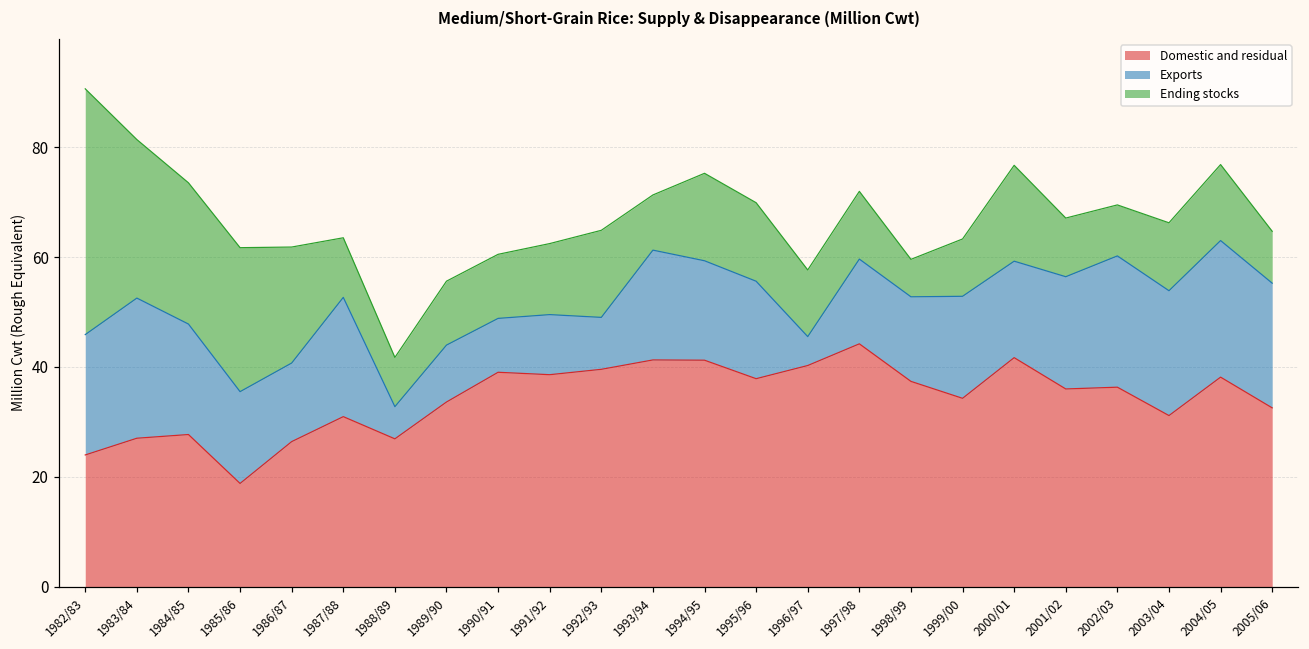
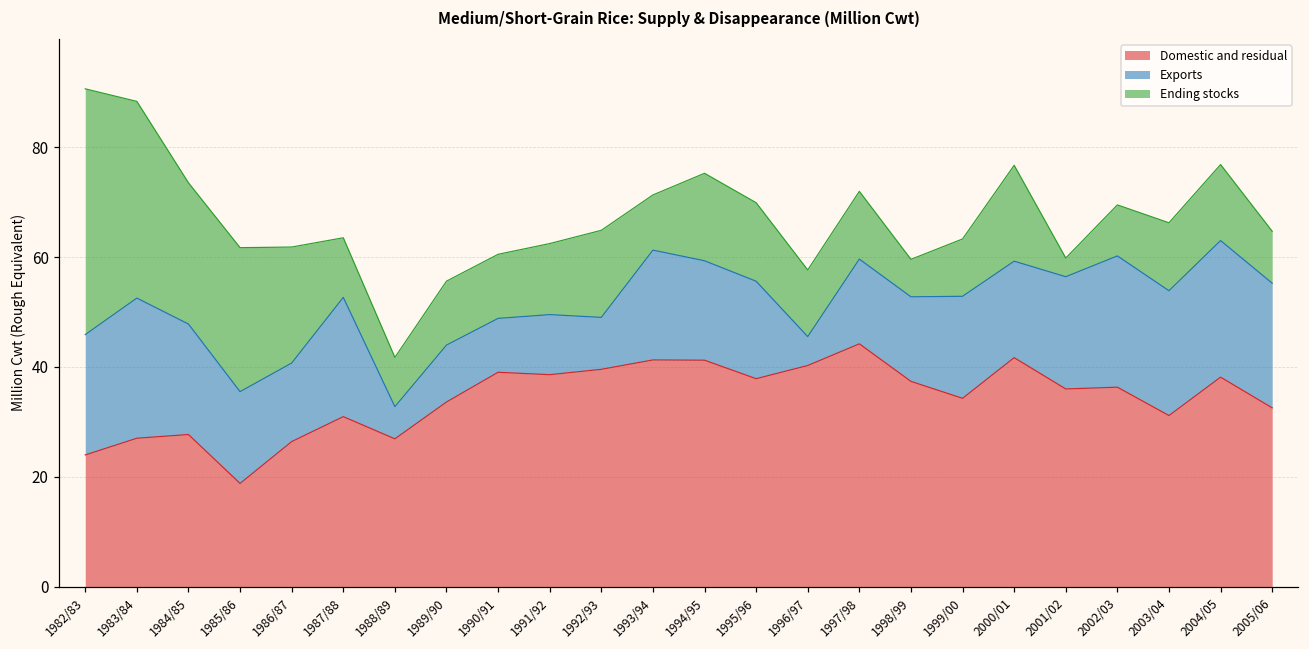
  {
    "Domestic and residual": {
      "1982/83": 24,
      "1983/84": 27,
      "1984/85": 28,
      "1985/86": 19,
      "1986/87": 26,
      "1987/88": 31,
      "1988/89": 27,
      "1989/90": 34,
      "1990/91": 39,
      "1991/92": 39,
      "1992/93": 40,
      "1993/94": 41,
      "1994/95": 41,
      "1995/96": 38,
      "1996/97": 40,
      "1997/98": 44,
      "1998/99": 37,
      "1999/00": 34,
      "2000/01": 42,
      "2001/02": 36,
      "2002/03": 36,
      "2003/04": 31,
      "2004/05": 38,
      "2005/06": 33
    },
    "Exports": {
      "1982/83": 22,
      "1983/84": 25,
      "1984/85": 20,
      "1985/86": 17,
      "1986/87": 14,
      "1987/88": 22,
      "1988/89": 6,
      "1989/90": 10,
      "1990/91": 10,
      "1991/92": 11,
      "1992/93": 9,
      "1993/94": 20,
      "1994/95": 18,
      "1995/96": 18,
      "1996/97": 5,
      "1997/98": 15,
      "1998/99": 15,
      "1999/00": 19,
      "2000/01": 18,
      "2001/02": 20,
      "2002/03": 24,
      "2003/04": 23,
      "2004/05": 25,
      "2005/06": 23
    },
    "Ending stocks": {
      "1982/83": 45,
-     "1983/84": 29,
+     "1983/84": 36,
      "1984/85": 26,
      "1985/86": 26,
      "1986/87": 21,
      "1987/88": 11,
      "1988/89": 9,
      "1989/90": 12,
      "1990/91": 12,
      "1991/92": 13,
      "1992/93": 16,
      "1993/94": 10,
      "1994/95": 16,
      "1995/96": 14,
      "1996/97": 12,
      "1997/98": 12,
      "1998/99": 7,
      "1999/00": 10,
      "2000/01": 17,
-     "2001/02": 11,
+     "2001/02": 3,
      "2002/03": 9,
      "2003/04": 12,
      "2004/05": 14,
      "2005/06": 9
    }
  }
